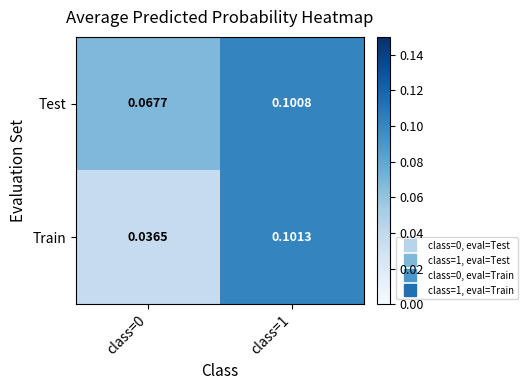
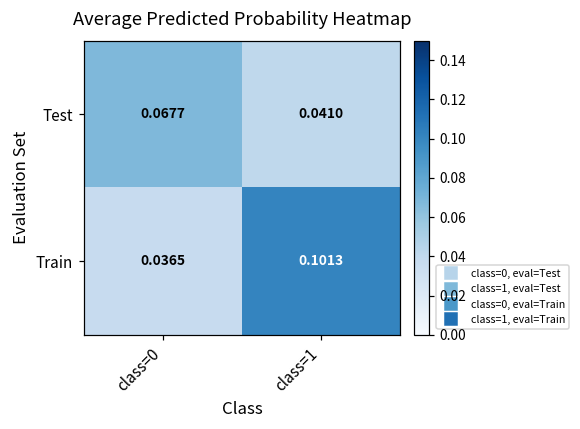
  {
    "Test": {
      "class=0": 0.0677,
-     "class=1": 0.1008
+     "class=1": 0.0410
    },
    "Train": {
      "class=0": 0.0365,
      "class=1": 0.1013
    }
  }
